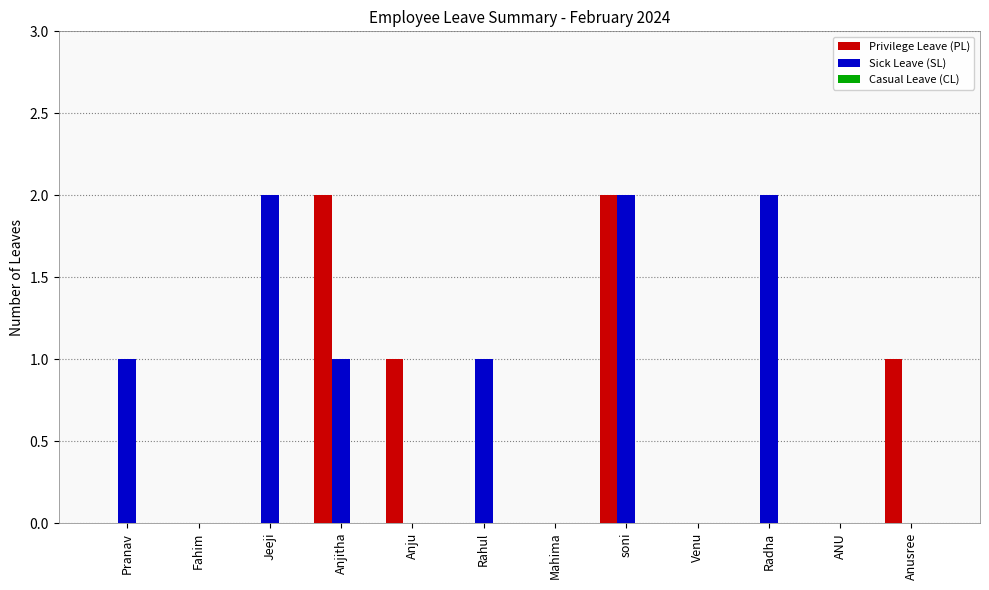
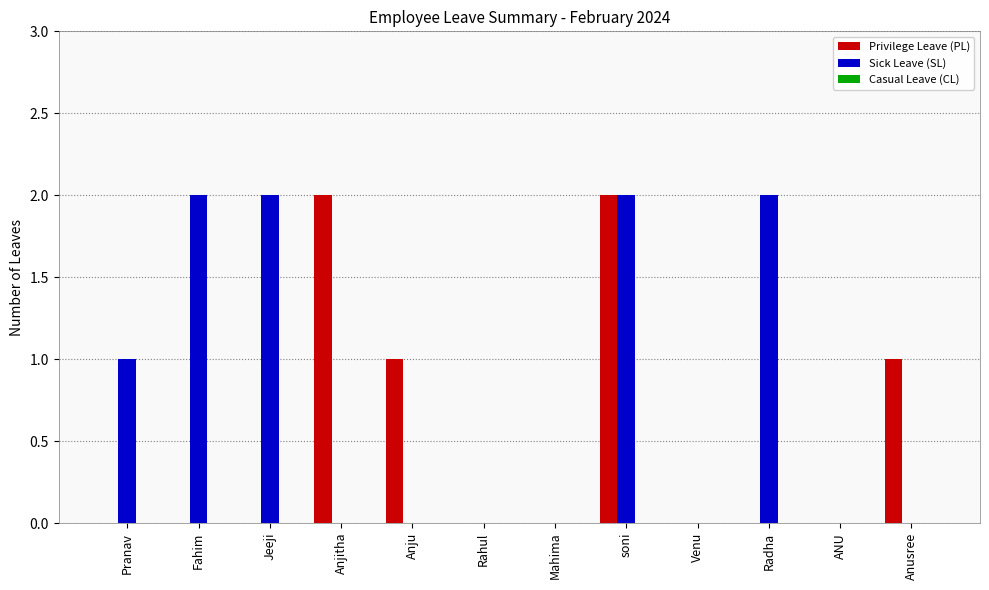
  {
    "Privilege Leave (PL)": {
      "Pranav": 0,
      "Fahim": 0,
      "Jeeji": 0,
      "Anjitha": 2,
      "Anju": 1,
      "Rahul": 0,
      "Mahima": 0,
      "soni": 2,
      "Venu": 0,
      "Radha": 0,
      "ANU": 0,
      "Anusree": 1
    },
    "Sick Leave (SL)": {
      "Pranav": 1,
-     "Fahim": 0,
+     "Fahim": 2,
      "Jeeji": 2,
-     "Anjitha": 1,
+     "Anjitha": 0,
      "Anju": 0,
-     "Rahul": 1,
+     "Rahul": 0,
      "Mahima": 0,
      "soni": 2,
      "Venu": 0,
      "Radha": 2,
      "ANU": 0,
      "Anusree": 0
    },
    "Casual Leave (CL)": {
      "Pranav": 0,
      "Fahim": 0,
      "Jeeji": 0,
      "Anjitha": 0,
      "Anju": 0,
      "Rahul": 0,
      "Mahima": 0,
      "soni": 0,
      "Venu": 0,
      "Radha": 0,
      "ANU": 0,
      "Anusree": 0
    }
  }
